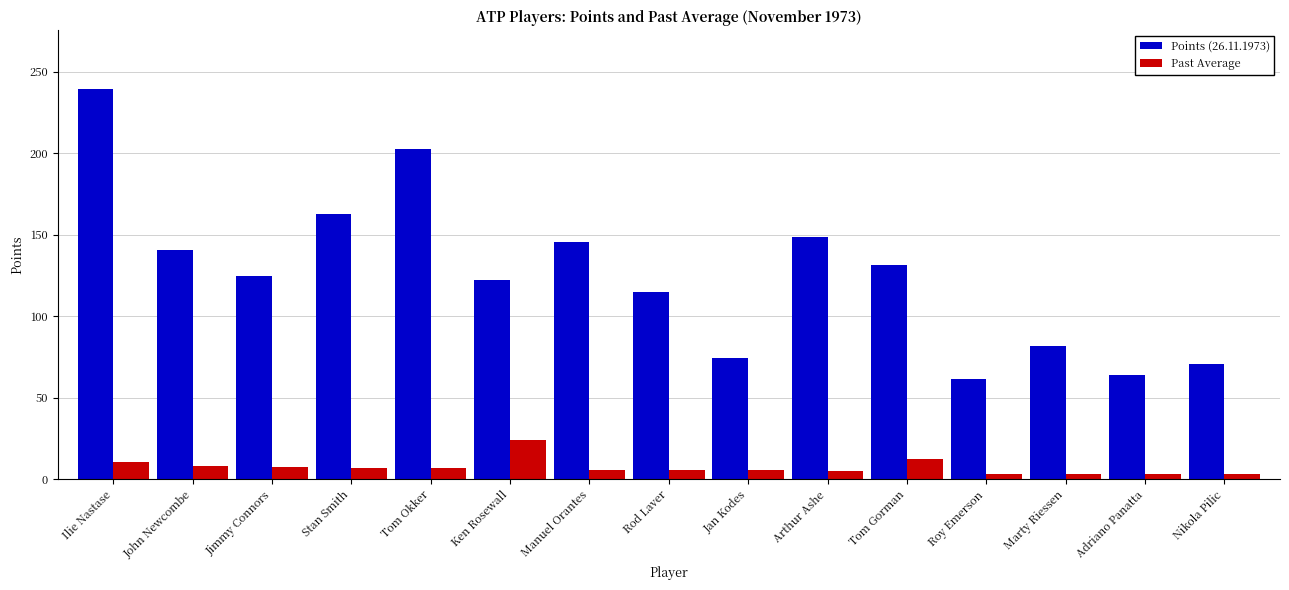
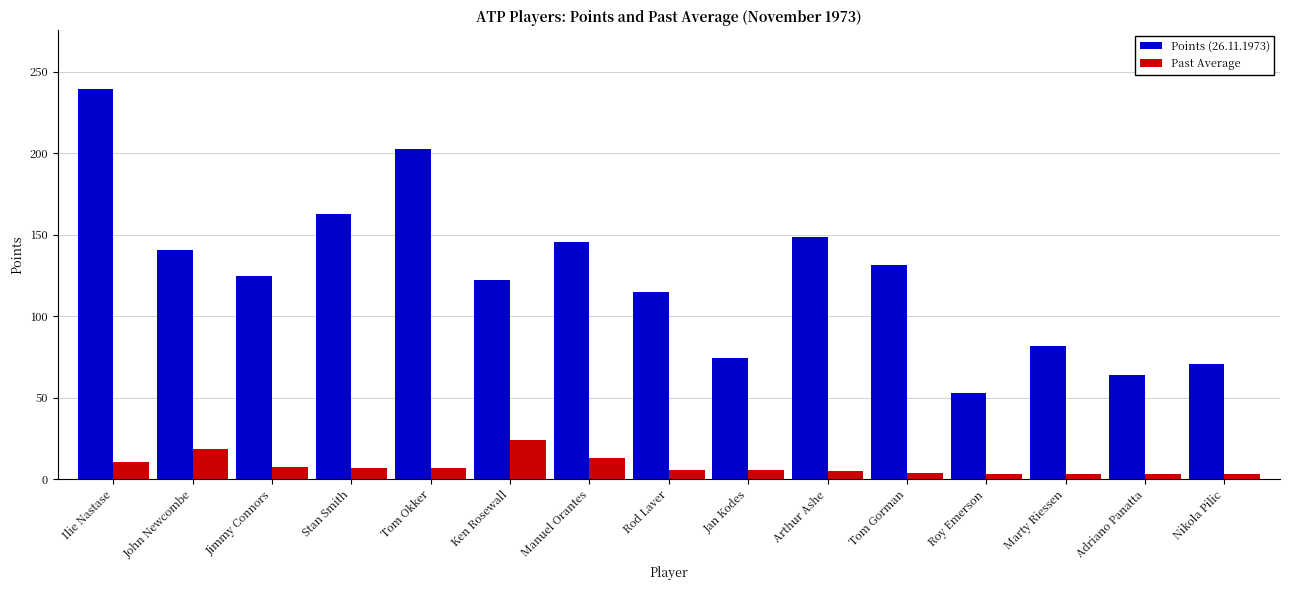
  {
    "Points (26.11.1973)": {
      "Ilie Nastase": 240,
      "John Newcombe": 141,
      "Jimmy Connors": 125,
      "Stan Smith": 163,
      "Tom Okker": 203,
      "Ken Rosewall": 122,
      "Manuel Orantes": 146,
      "Rod Laver": 115,
      "Jan Kodes": 75,
      "Arthur Ashe": 149,
      "Tom Gorman": 132,
-     "Roy Emerson": 62,
+     "Roy Emerson": 53,
      "Marty Riessen": 82,
      "Adriano Panatta": 64,
      "Nikola Pilic": 71
    },
    "Past Average": {
      "Ilie Nastase": 10,
-     "John Newcombe": 8,
+     "John Newcombe": 19,
      "Jimmy Connors": 7,
      "Stan Smith": 7,
      "Tom Okker": 7,
      "Ken Rosewall": 24,
-     "Manuel Orantes": 6,
+     "Manuel Orantes": 13,
      "Rod Laver": 6,
      "Jan Kodes": 6,
      "Arthur Ashe": 5,
-     "Tom Gorman": 13,
+     "Tom Gorman": 4,
      "Roy Emerson": 4,
      "Marty Riessen": 4,
      "Adriano Panatta": 4,
      "Nikola Pilic": 3
    }
  }
